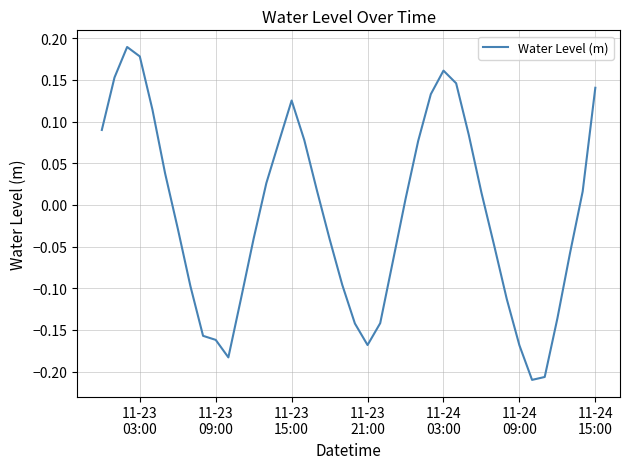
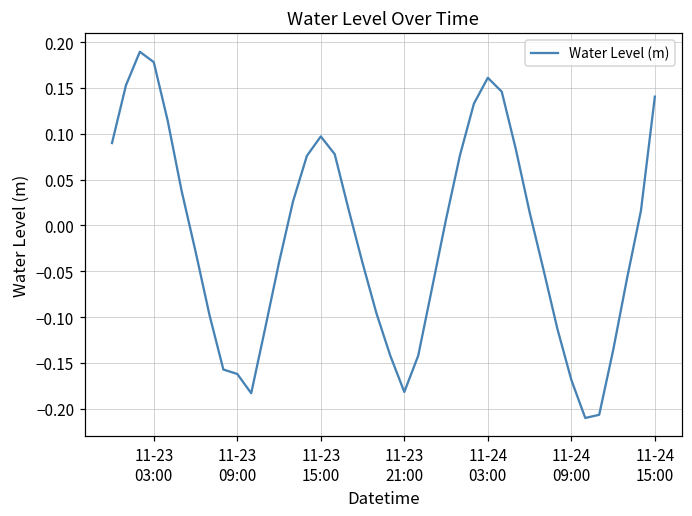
  {
    "11-23 03:00": 0.18,
    "11-23 09:00": -0.16,
-   "11-23 15:00": 0.13,
-   "11-23 21:00": -0.17,
+   "11-23 15:00": 0.10,
+   "11-23 21:00": -0.18,
    "11-24 03:00": 0.16,
    "11-24 09:00": -0.17,
    "11-24 15:00": 0.14
  }
